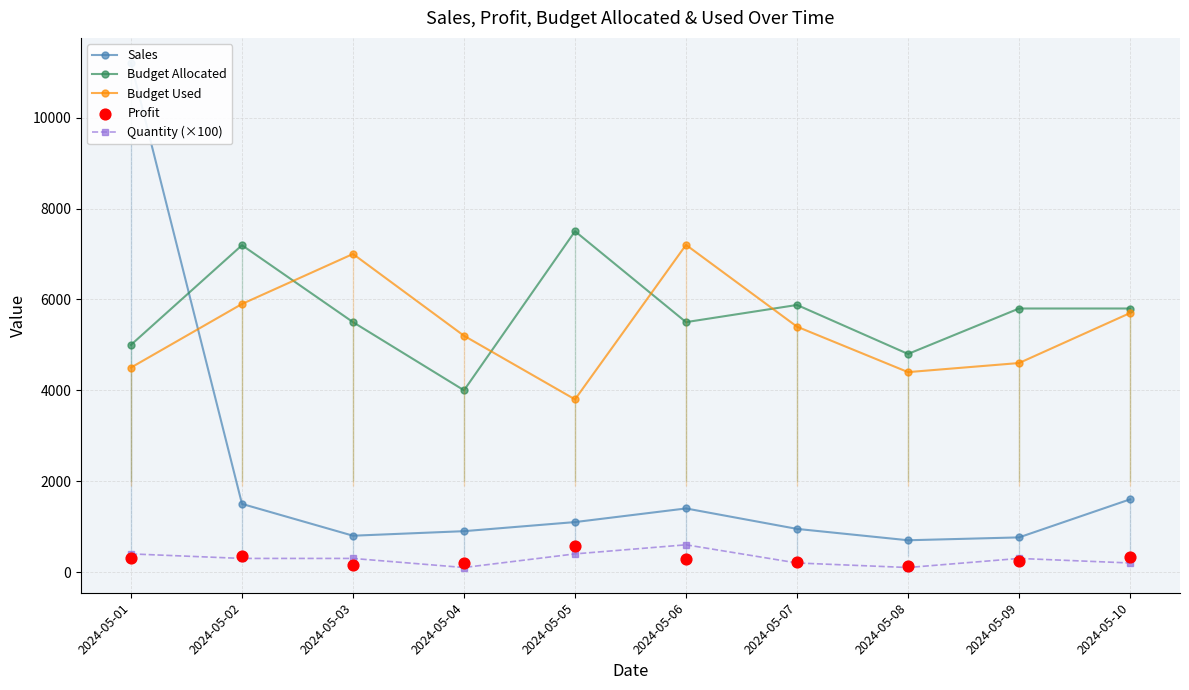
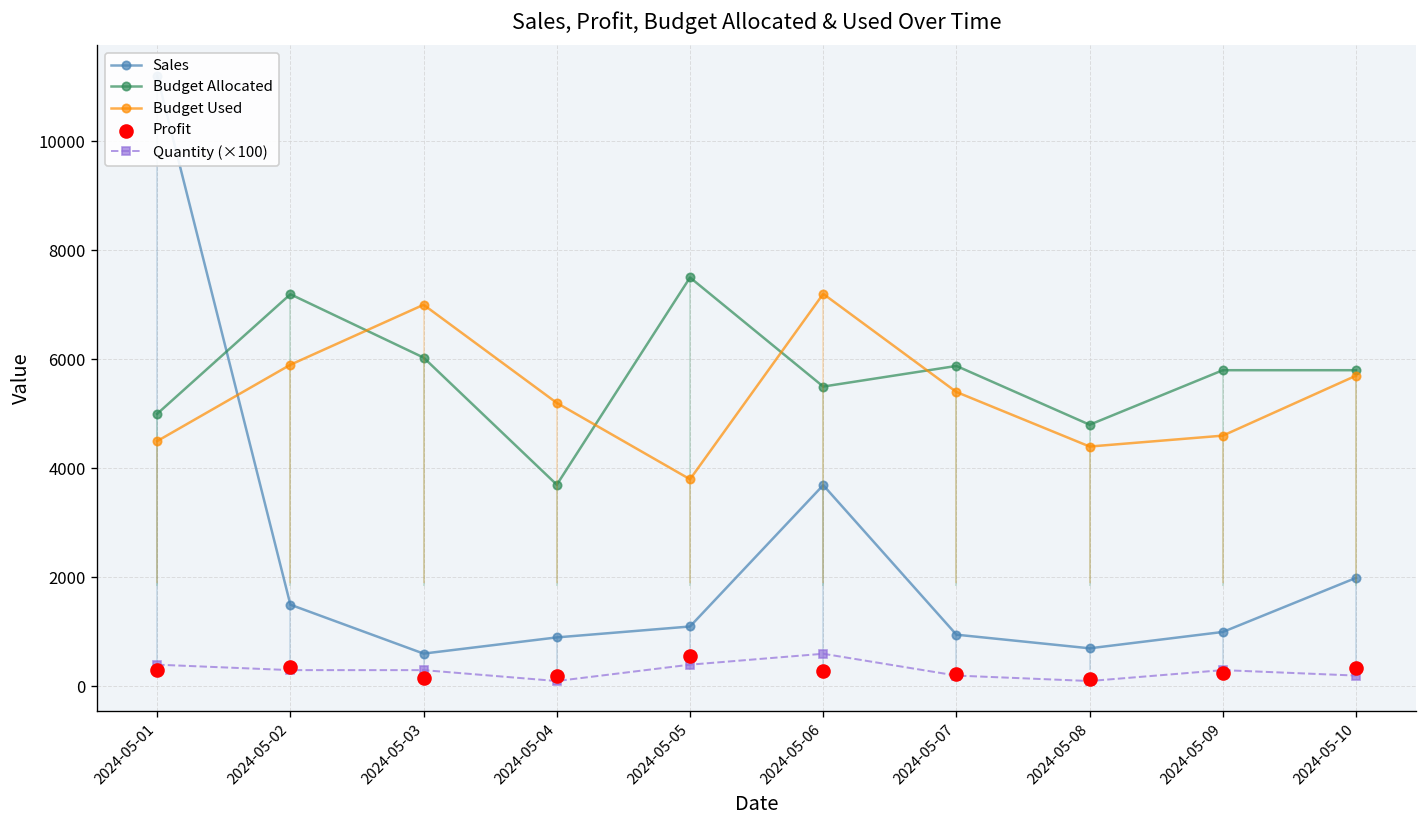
  {
    "Sales": {
      "2024-05-02": 1500,
-     "2024-05-03": 800,
+     "2024-05-03": 600,
      "2024-05-04": 900,
      "2024-05-05": 1100,
-     "2024-05-06": 1400,
+     "2024-05-06": 3700,
      "2024-05-07": 1000,
      "2024-05-08": 700,
-     "2024-05-09": 800,
-     "2024-05-10": 1600
+     "2024-05-09": 1000,
+     "2024-05-10": 2000
    },
    "Budget Allocated": {
      "2024-05-01": 5000,
      "2024-05-02": 7200,
-     "2024-05-03": 5500,
-     "2024-05-04": 4000,
+     "2024-05-03": 6000,
+     "2024-05-04": 3700,
      "2024-05-05": 7500,
      "2024-05-06": 5500,
      "2024-05-07": 5900,
      "2024-05-08": 4800,
      "2024-05-09": 5800,
      "2024-05-10": 5800
    },
    "Budget Used": {
      "2024-05-01": 4500,
      "2024-05-02": 5900,
      "2024-05-03": 7000,
      "2024-05-04": 5200,
      "2024-05-05": 3800,
      "2024-05-06": 7200,
      "2024-05-07": 5400,
      "2024-05-08": 4400,
      "2024-05-09": 4600,
      "2024-05-10": 5700
    },
    "Quantity (×100)": {
      "2024-05-01": 400,
      "2024-05-03": 300,
      "2024-05-04": 100,
      "2024-05-05": 400,
      "2024-05-06": 600,
      "2024-05-09": 300,
      "2024-05-10": 200
    }
  }
